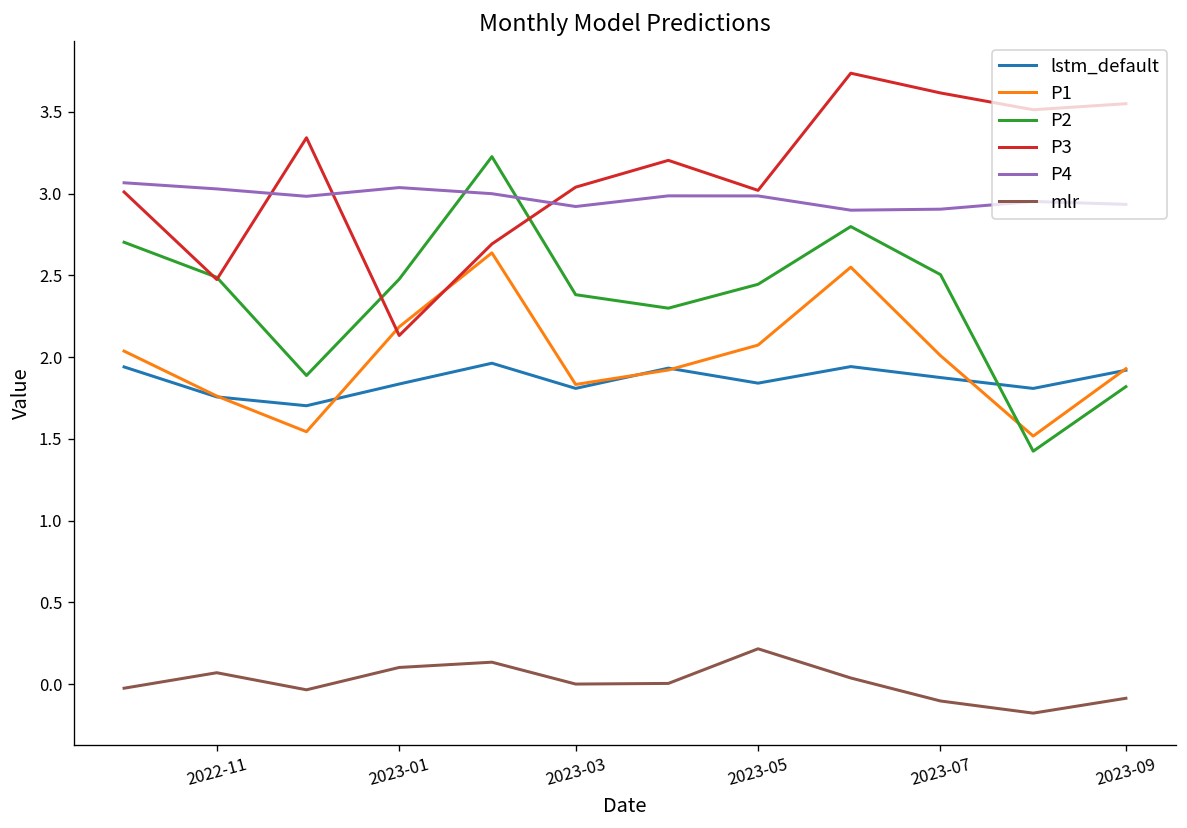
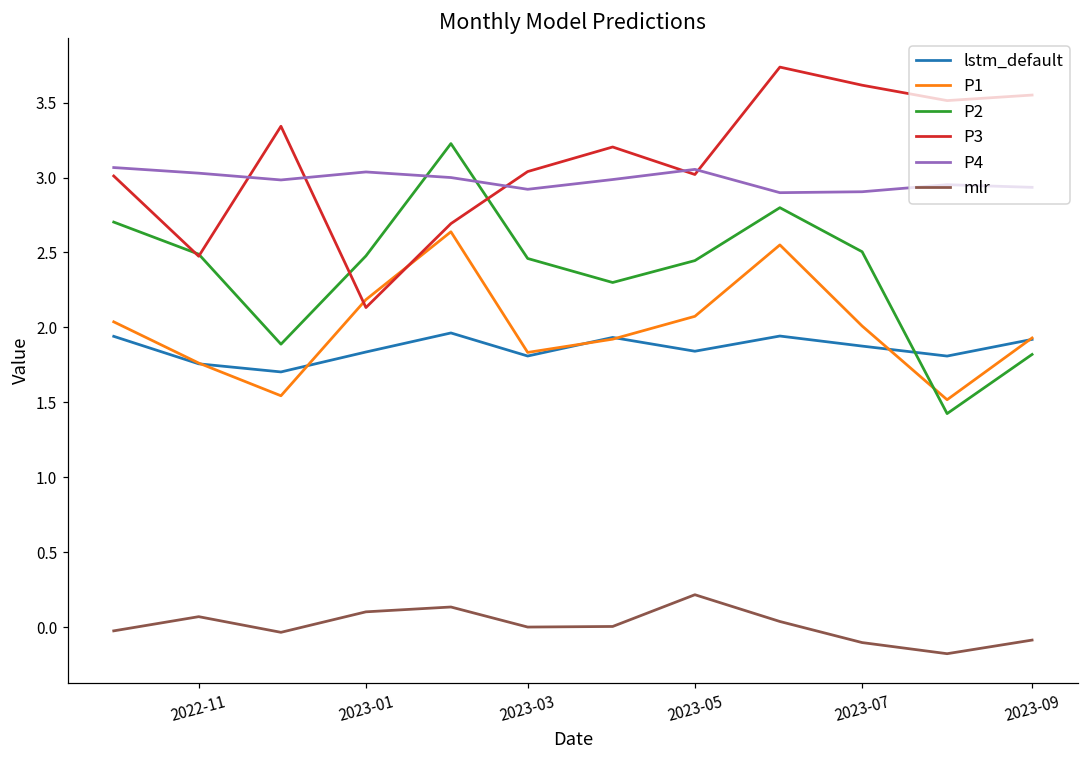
  {
    "lstm_default": {
      "2023-01": 1.84,
      "2023-03": 1.81,
      "2023-05": 1.84,
      "2023-07": 1.88
    },
    "P1": {
      "2023-01": 2.19,
      "2023-03": 1.83,
      "2023-05": 2.07,
      "2023-07": 2.01
    },
    "P2": {
      "2023-01": 2.48,
-     "2023-03": 2.38,
+     "2023-03": 2.46,
      "2023-05": 2.45,
      "2023-07": 2.51,
      "2023-09": 1.82
    },
    "P3": {
      "2023-01": 2.13,
      "2023-03": 3.04,
      "2023-05": 3.02,
      "2023-07": 3.62
    },
    "P4": {
      "2022-11": 3.03,
      "2023-01": 3.04,
      "2023-03": 2.92,
-     "2023-05": 2.99,
+     "2023-05": 3.05,
      "2023-07": 2.91
    },
    "mlr": {
      "2022-11": 0.07,
      "2023-01": 0.10,
      "2023-03": 0.00,
      "2023-05": 0.22,
      "2023-07": -0.10,
      "2023-09": -0.09
    }
  }
